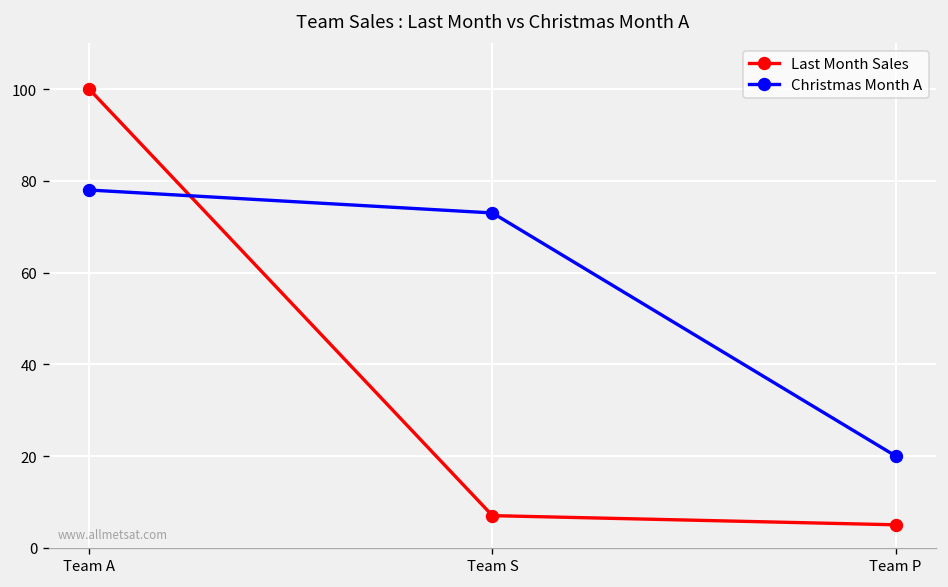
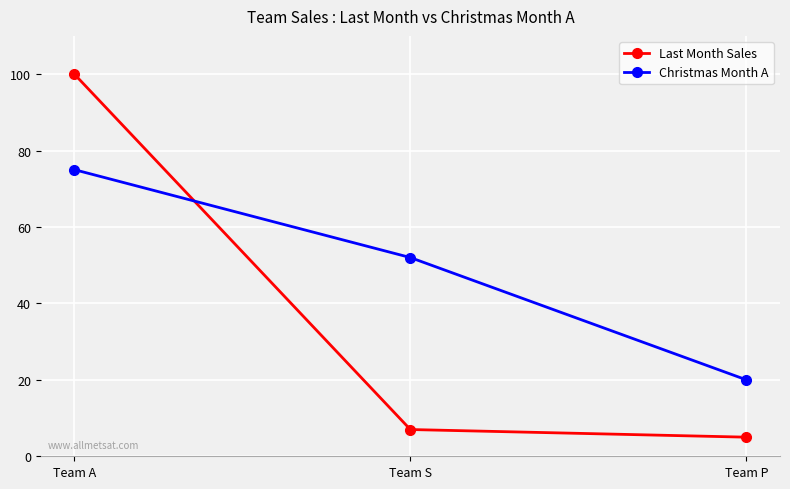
  {
    "Last Month Sales": {
      "Team A": 100,
      "Team S": 7,
      "Team P": 5
    },
    "Christmas Month A": {
-     "Team A": 78,
-     "Team S": 73,
+     "Team A": 75,
+     "Team S": 52,
      "Team P": 20
    }
  }
